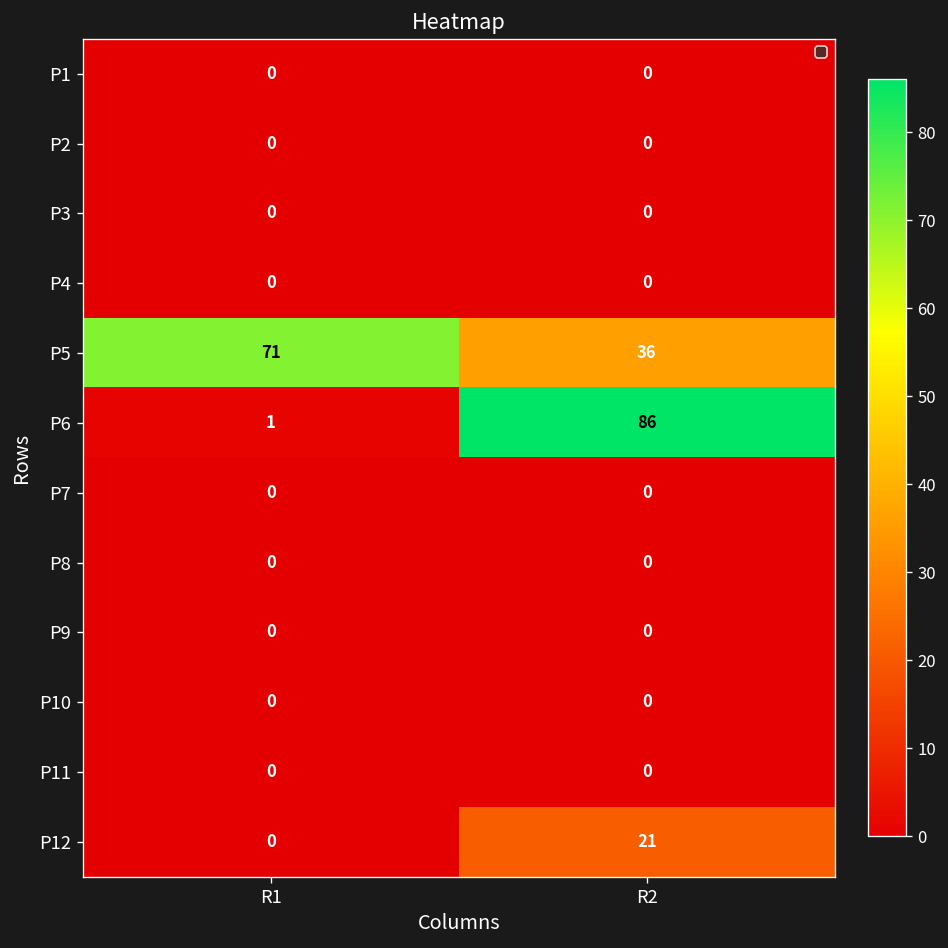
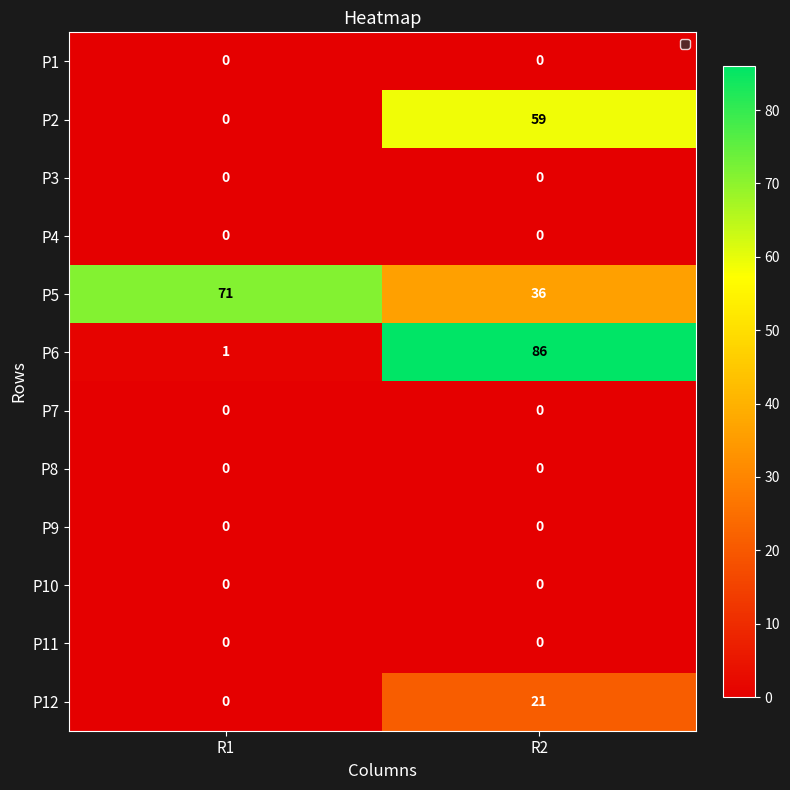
  {
    "P1": {
      "R1": 0,
      "R2": 0
    },
    "P2": {
      "R1": 0,
-     "R2": 0
+     "R2": 59
    },
    "P3": {
      "R1": 0,
      "R2": 0
    },
    "P4": {
      "R1": 0,
      "R2": 0
    },
    "P5": {
      "R1": 71,
      "R2": 36
    },
    "P6": {
      "R1": 1,
      "R2": 86
    },
    "P7": {
      "R1": 0,
      "R2": 0
    },
    "P8": {
      "R1": 0,
      "R2": 0
    },
    "P9": {
      "R1": 0,
      "R2": 0
    },
    "P10": {
      "R1": 0,
      "R2": 0
    },
    "P11": {
      "R1": 0,
      "R2": 0
    },
    "P12": {
      "R1": 0,
      "R2": 21
    }
  }
